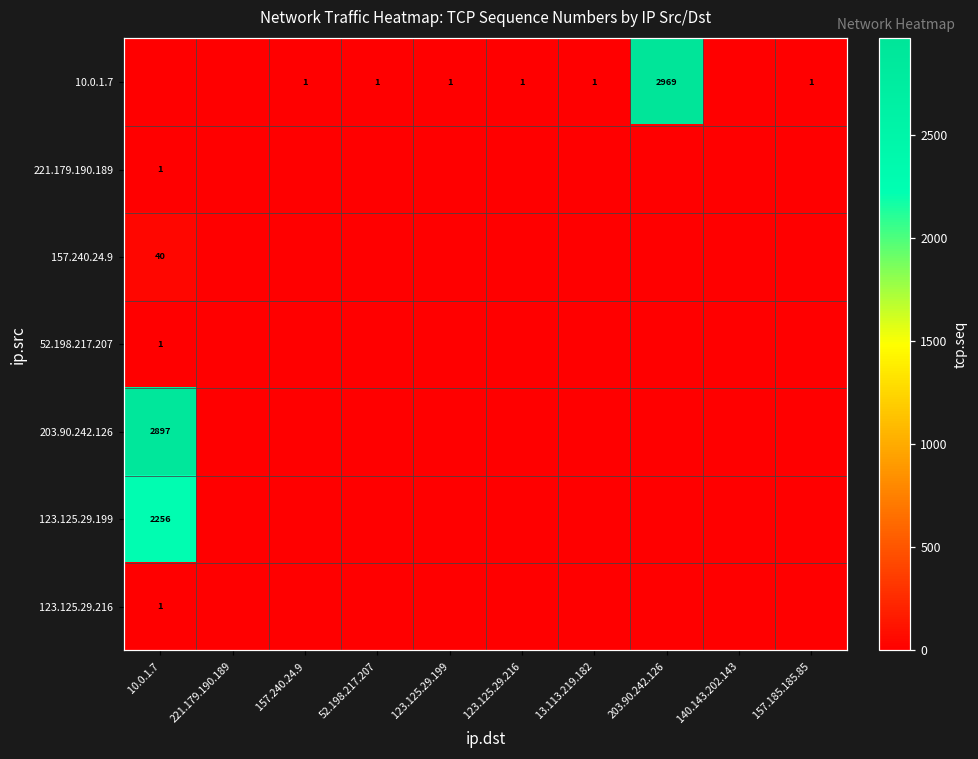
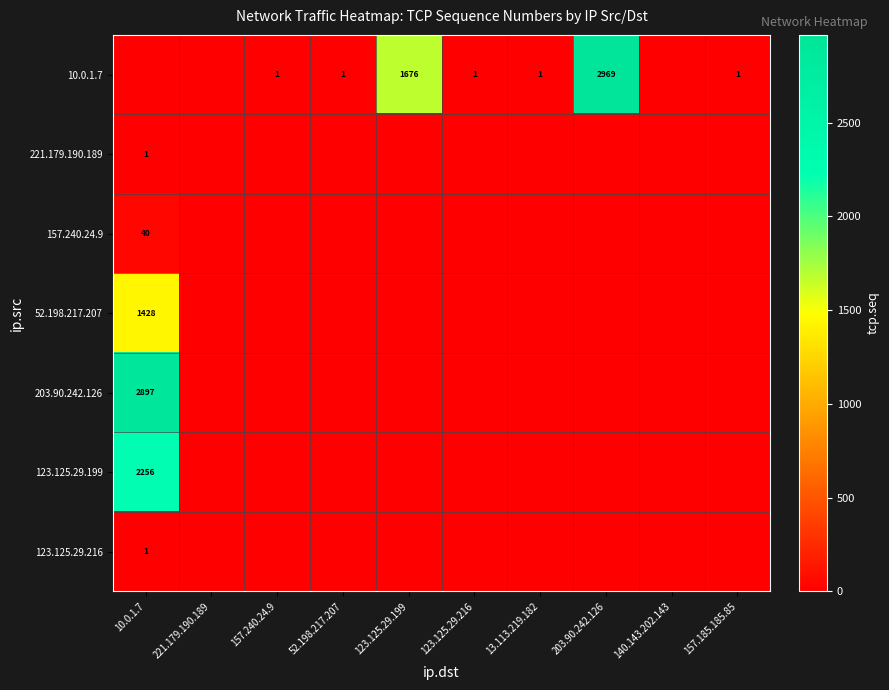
  {
    "10.0.1.7": {
      "157.240.24.9": 1,
      "52.198.217.207": 1,
-     "123.125.29.199": 1,
+     "123.125.29.199": 1676,
      "123.125.29.216": 1,
      "13.113.219.182": 1,
      "203.90.242.126": 2969,
      "157.185.185.85": 1
    },
    "221.179.190.189": {
      "10.0.1.7": 1
    },
    "157.240.24.9": {
      "10.0.1.7": 40
    },
    "52.198.217.207": {
-     "10.0.1.7": 1
+     "10.0.1.7": 1428
    },
    "203.90.242.126": {
      "10.0.1.7": 2897
    },
    "123.125.29.199": {
      "10.0.1.7": 2256
    },
    "123.125.29.216": {
      "10.0.1.7": 1
    }
  }
